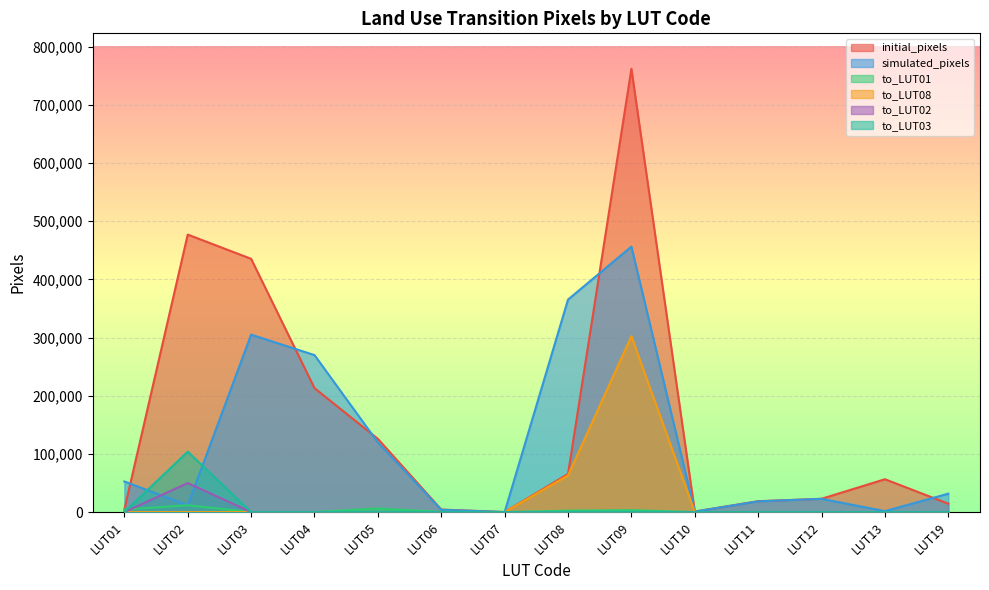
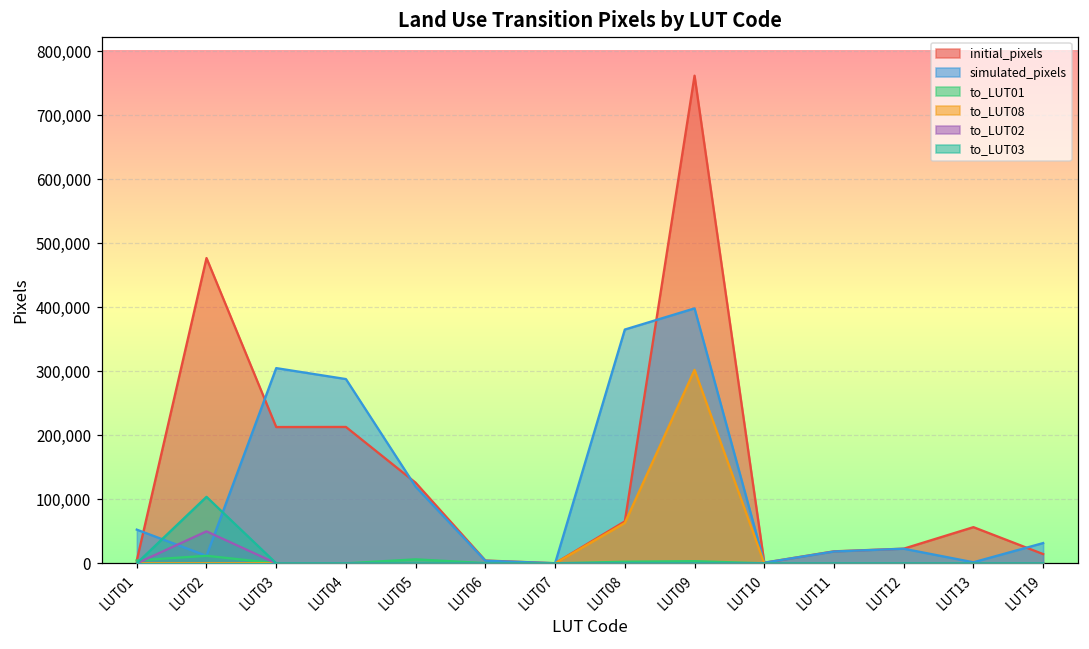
  {
    "initial_pixels": {
      "LUT02": "480,000",
-     "LUT03": "440,000",
+     "LUT03": "210,000",
      "LUT04": "210,000",
      "LUT05": "130,000",
      "LUT09": "760,000",
      "LUT13": "60,000",
      "LUT19": "10,000"
    },
    "simulated_pixels": {
      "LUT01": "50,000",
      "LUT03": "310,000",
-     "LUT04": "270,000",
+     "LUT04": "290,000",
      "LUT05": "120,000",
      "LUT08": "370,000",
-     "LUT09": "460,000",
+     "LUT09": "400,000",
      "LUT19": "30,000"
    },
    "to_LUT08": {
      "LUT02": "0",
      "LUT09": "300,000"
    },
    "to_LUT02": {
      "LUT02": "50,000"
    }
  }
